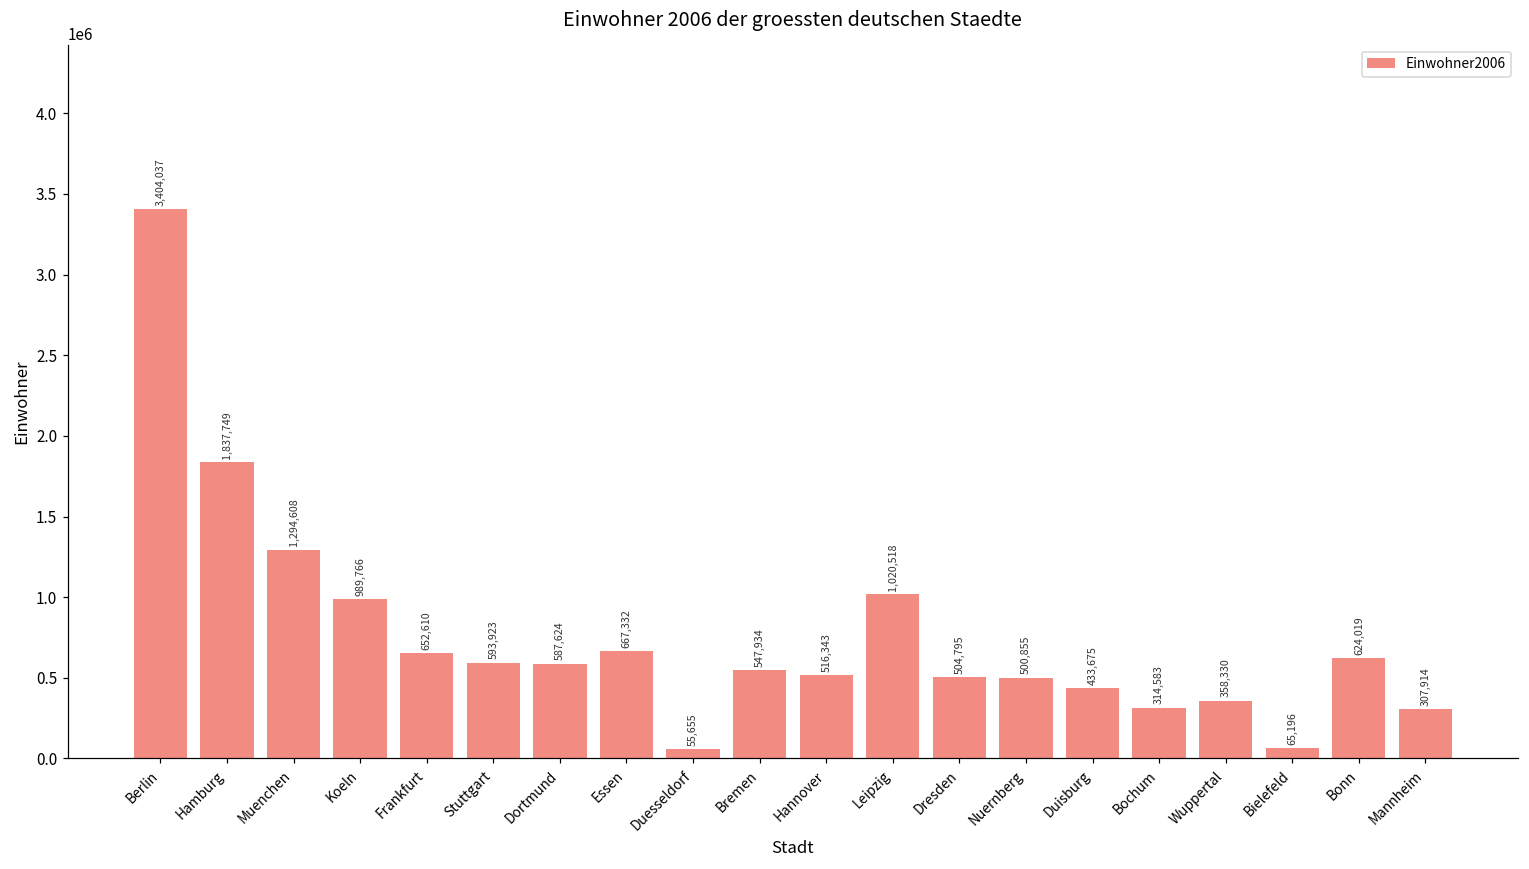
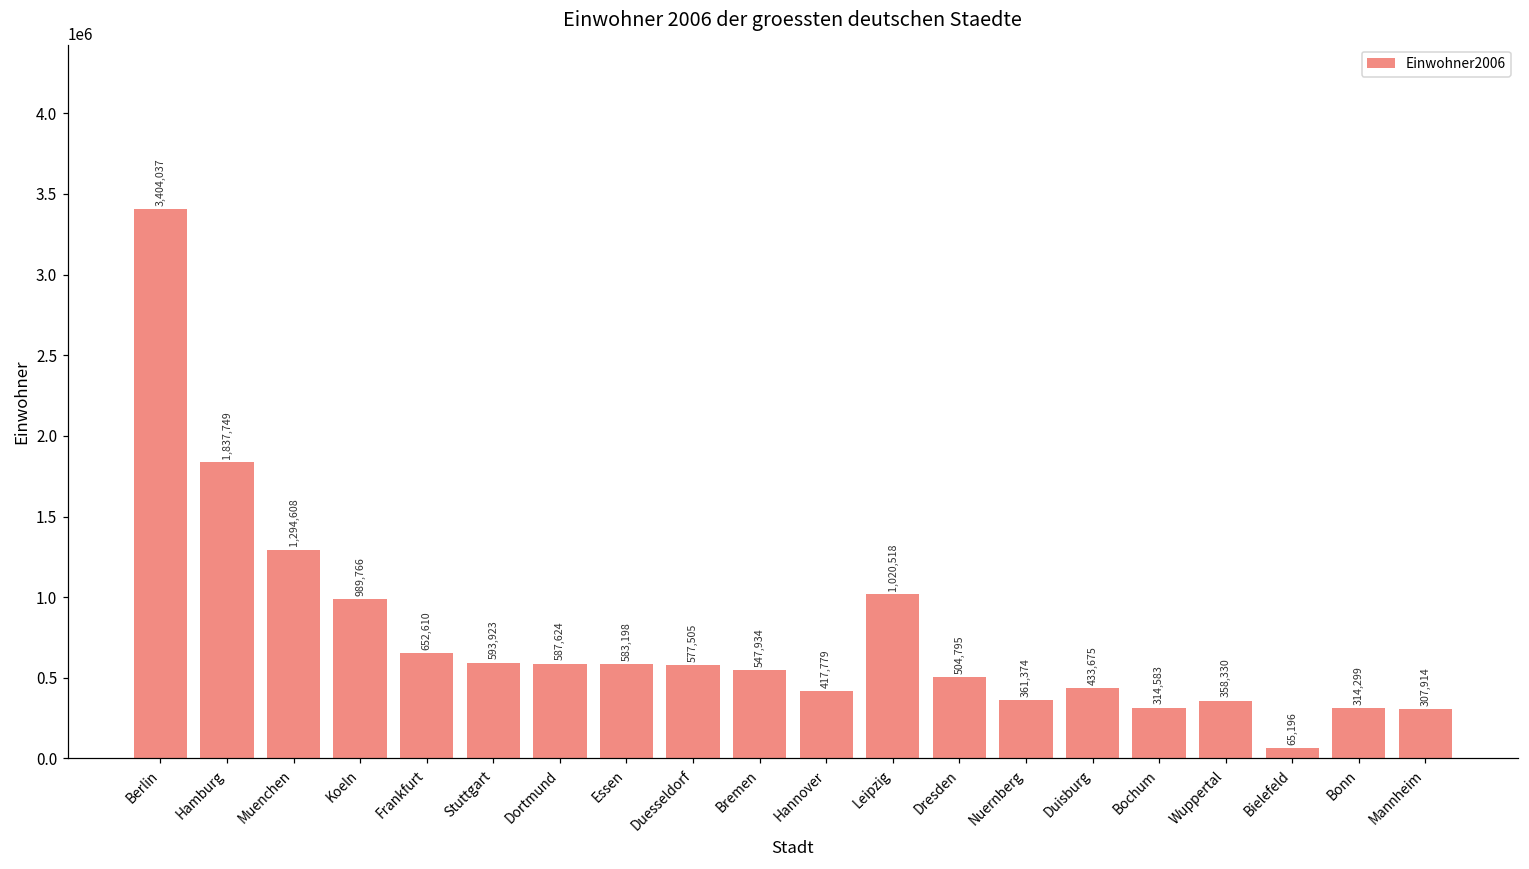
  {
    "Berlin": "3,404,037",
    "Hamburg": "1,837,749",
    "Muenchen": "1,294,608",
    "Koeln": "989,766",
    "Frankfurt": "652,610",
    "Stuttgart": "593,923",
    "Dortmund": "587,624",
-   "Essen": "667,332",
-   "Duesseldorf": "55,655",
+   "Essen": "583,198",
+   "Duesseldorf": "577,505",
    "Bremen": "547,934",
-   "Hannover": "516,343",
+   "Hannover": "417,779",
    "Leipzig": "1,020,518",
    "Dresden": "504,795",
-   "Nuernberg": "500,855",
+   "Nuernberg": "361,374",
    "Duisburg": "433,675",
    "Bochum": "314,583",
    "Wuppertal": "358,330",
    "Bielefeld": "65,196",
-   "Bonn": "624,019",
+   "Bonn": "314,299",
    "Mannheim": "307,914"
  }
